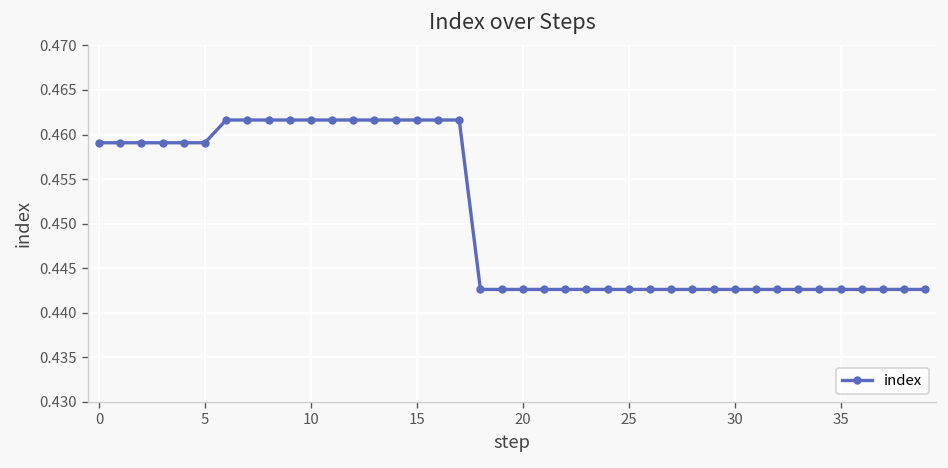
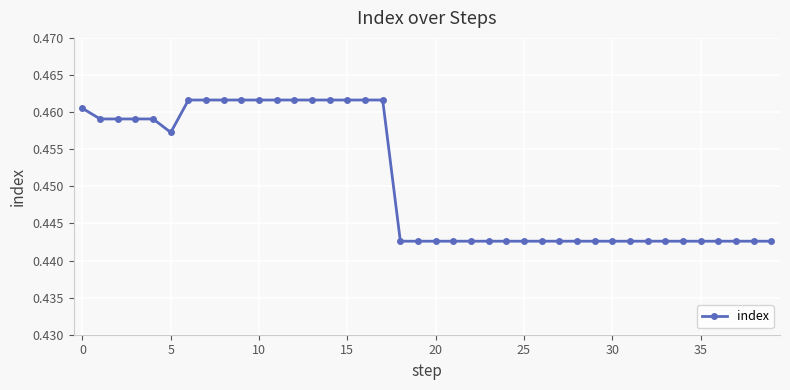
  {
-   "0": 0.459,
-   "5": 0.459,
+   "0": 0.461,
+   "5": 0.457,
    "10": 0.462,
    "15": 0.462,
    "20": 0.443,
    "25": 0.443,
    "30": 0.443,
    "35": 0.443
  }
